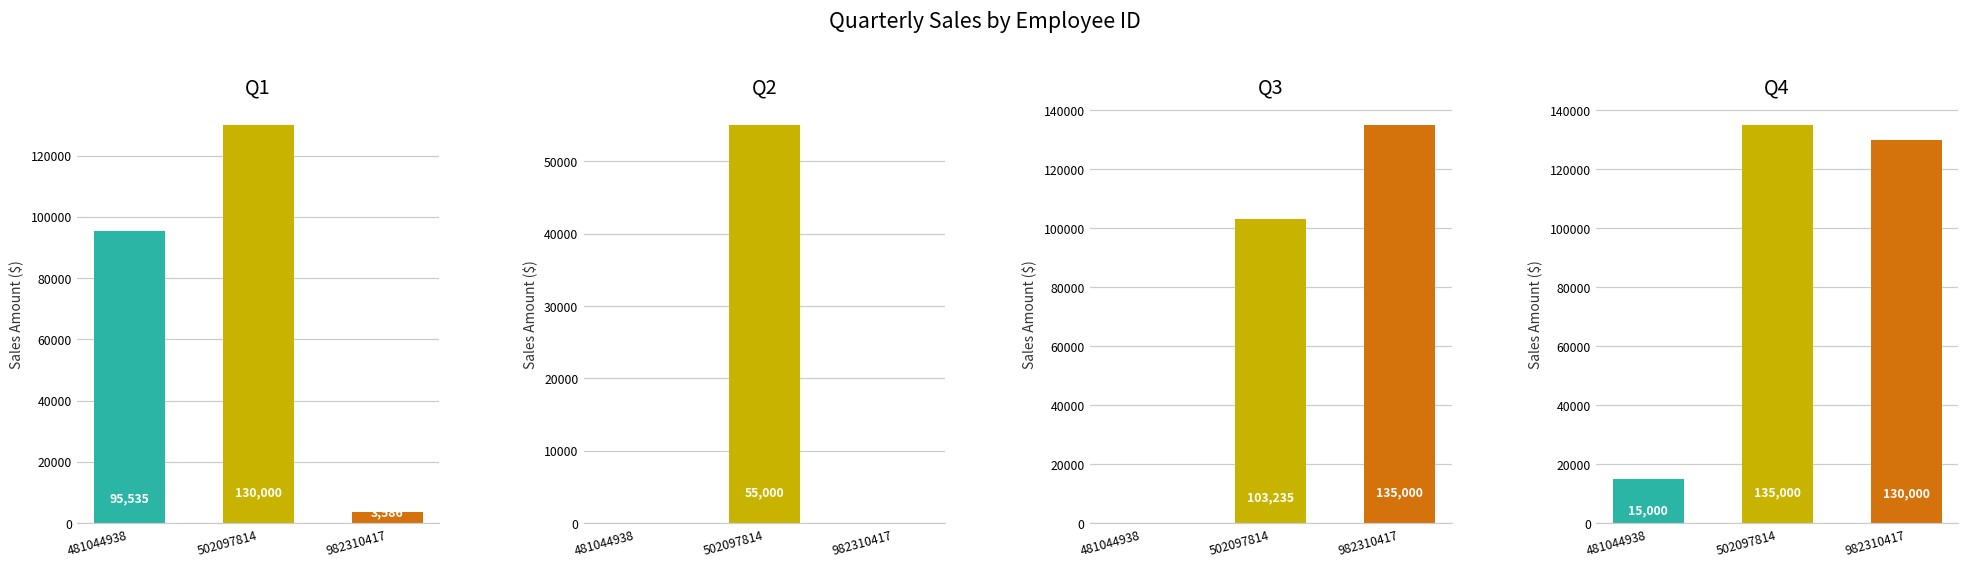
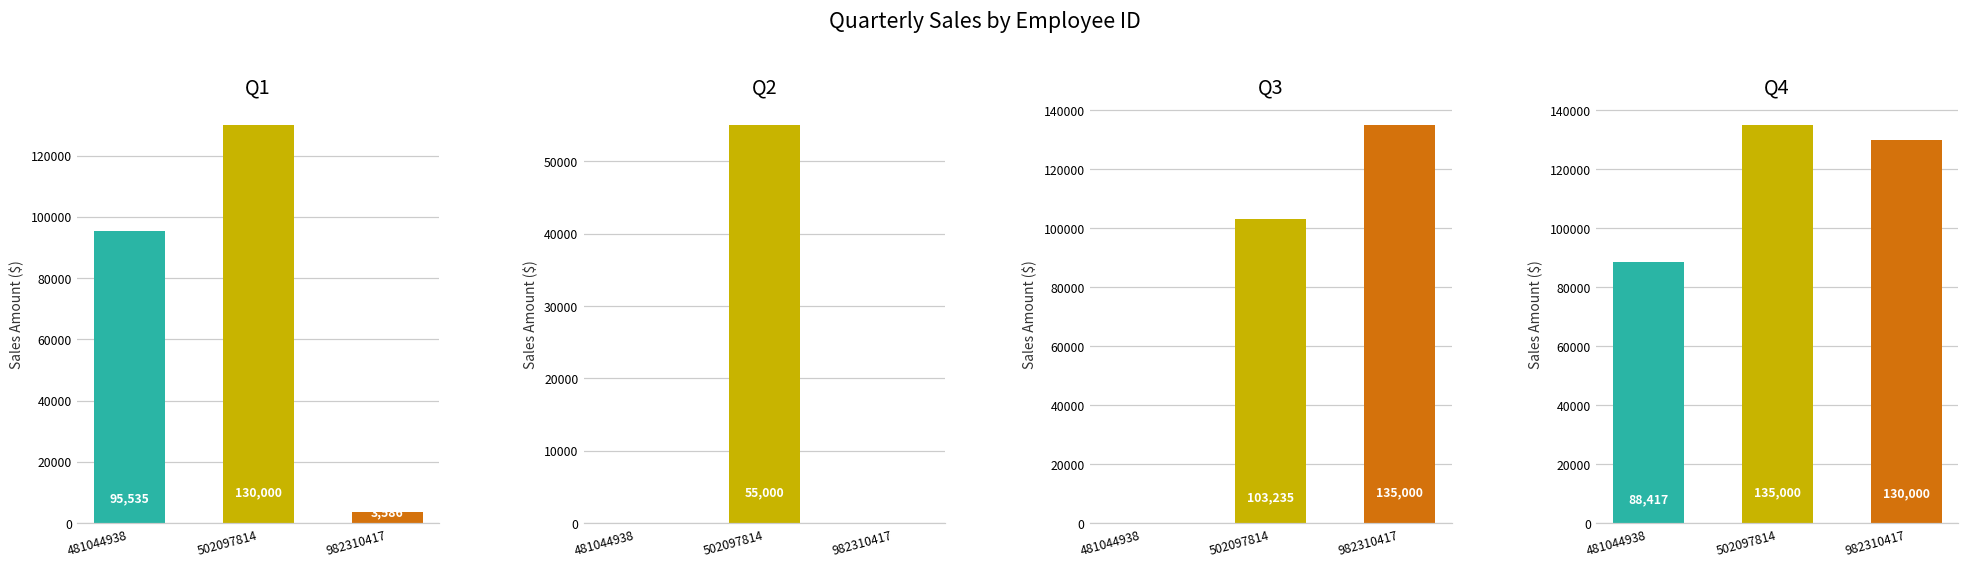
  {
    "Q1": {
      "481044938": "95,535",
      "502097814": "130,000"
    },
    "Q2": {
      "502097814": "55,000"
    },
    "Q3": {
      "502097814": "103,235",
      "982310417": "135,000"
    },
    "Q4": {
-     "481044938": "15,000",
+     "481044938": "88,417",
      "502097814": "135,000",
      "982310417": "130,000"
    }
  }
